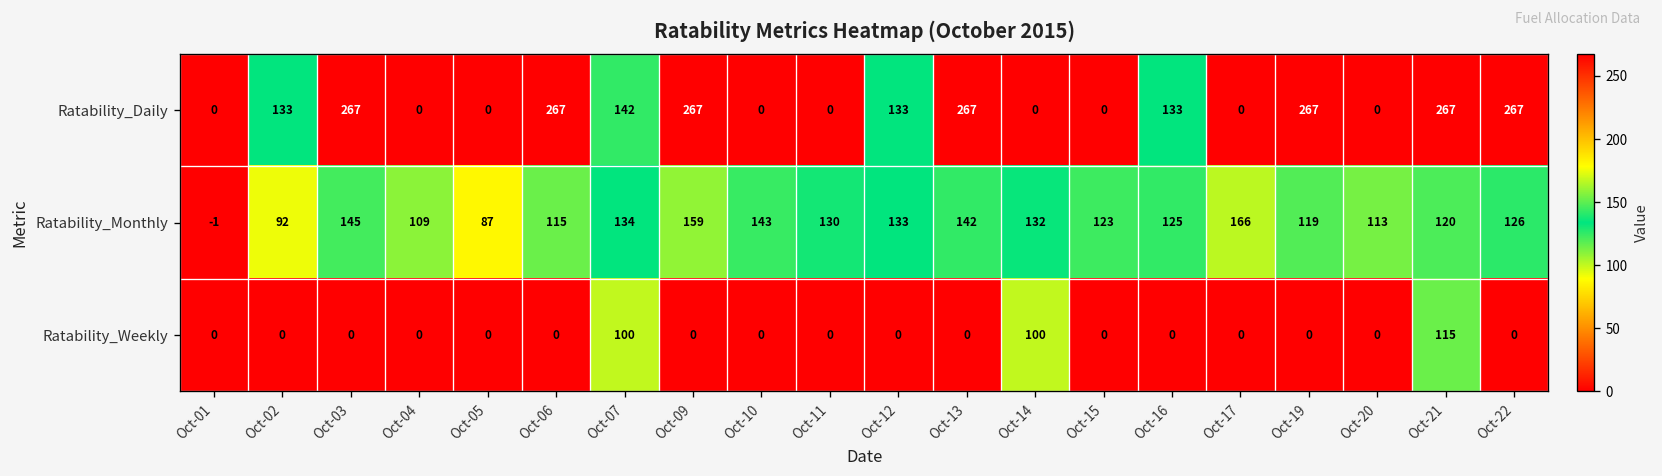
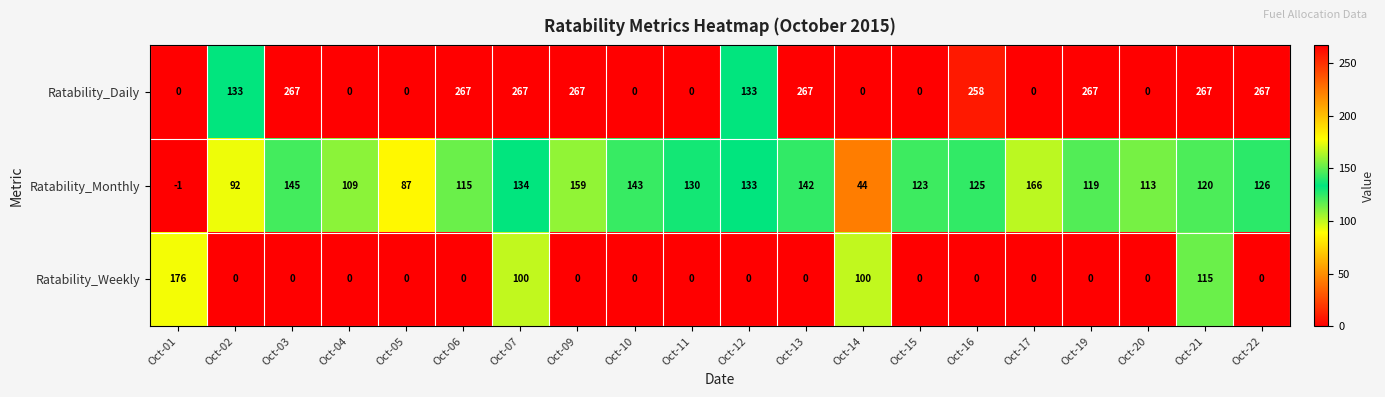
  {
    "Ratability_Daily": {
      "Oct-01": 0,
      "Oct-02": 133,
      "Oct-03": 267,
      "Oct-04": 0,
      "Oct-05": 0,
      "Oct-06": 267,
-     "Oct-07": 142,
+     "Oct-07": 267,
      "Oct-09": 267,
      "Oct-10": 0,
      "Oct-11": 0,
      "Oct-12": 133,
      "Oct-13": 267,
      "Oct-14": 0,
      "Oct-15": 0,
-     "Oct-16": 133,
+     "Oct-16": 258,
      "Oct-17": 0,
      "Oct-19": 267,
      "Oct-20": 0,
      "Oct-21": 267,
      "Oct-22": 267
    },
    "Ratability_Monthly": {
      "Oct-01": -1,
      "Oct-02": 92,
      "Oct-03": 145,
      "Oct-04": 109,
      "Oct-05": 87,
      "Oct-06": 115,
      "Oct-07": 134,
      "Oct-09": 159,
      "Oct-10": 143,
      "Oct-11": 130,
      "Oct-12": 133,
      "Oct-13": 142,
-     "Oct-14": 132,
+     "Oct-14": 44,
      "Oct-15": 123,
      "Oct-16": 125,
      "Oct-17": 166,
      "Oct-19": 119,
      "Oct-20": 113,
      "Oct-21": 120,
      "Oct-22": 126
    },
    "Ratability_Weekly": {
-     "Oct-01": 0,
+     "Oct-01": 176,
      "Oct-02": 0,
      "Oct-03": 0,
      "Oct-04": 0,
      "Oct-05": 0,
      "Oct-06": 0,
      "Oct-07": 100,
      "Oct-09": 0,
      "Oct-10": 0,
      "Oct-11": 0,
      "Oct-12": 0,
      "Oct-13": 0,
      "Oct-14": 100,
      "Oct-15": 0,
      "Oct-16": 0,
      "Oct-17": 0,
      "Oct-19": 0,
      "Oct-20": 0,
      "Oct-21": 115,
      "Oct-22": 0
    }
  }
